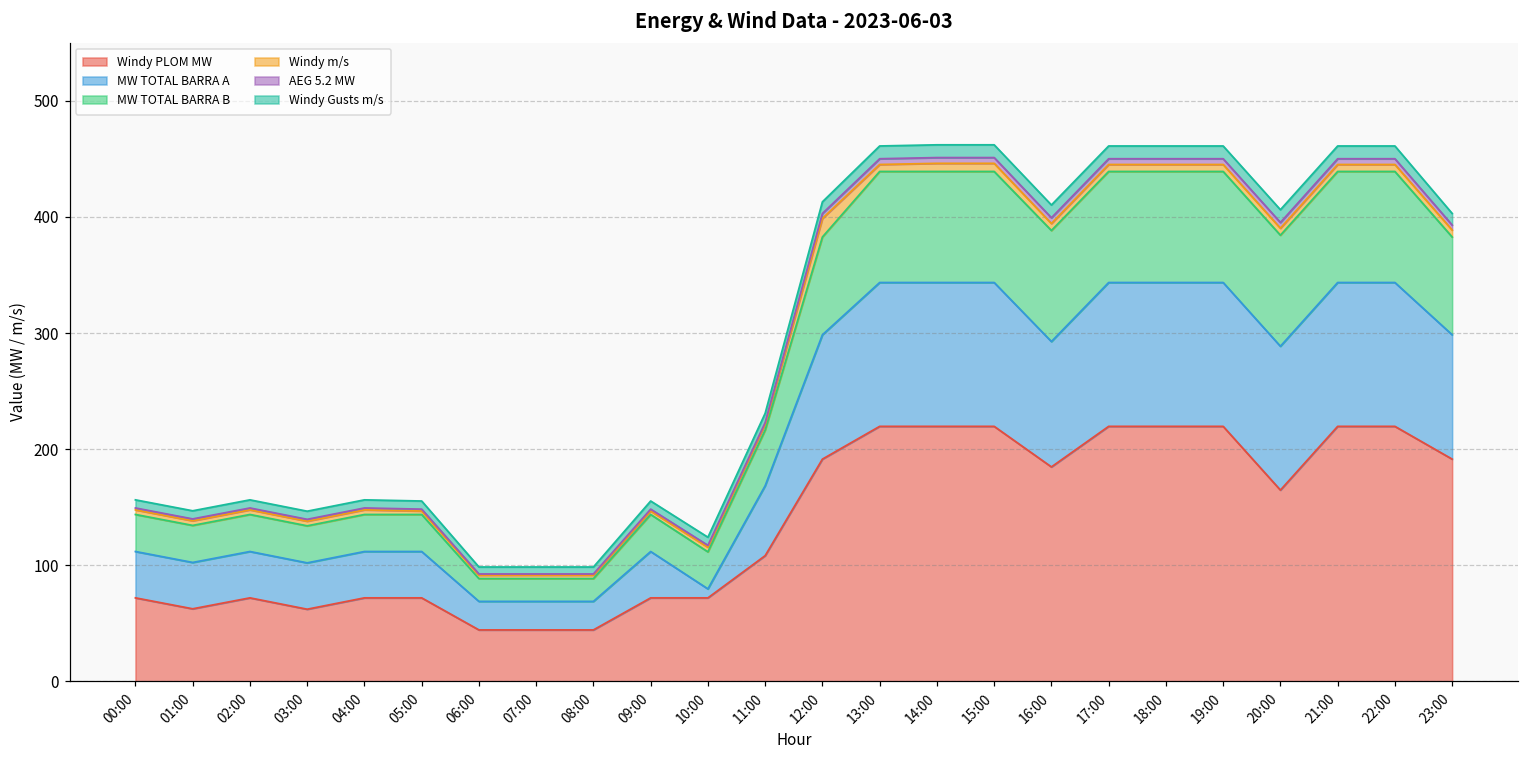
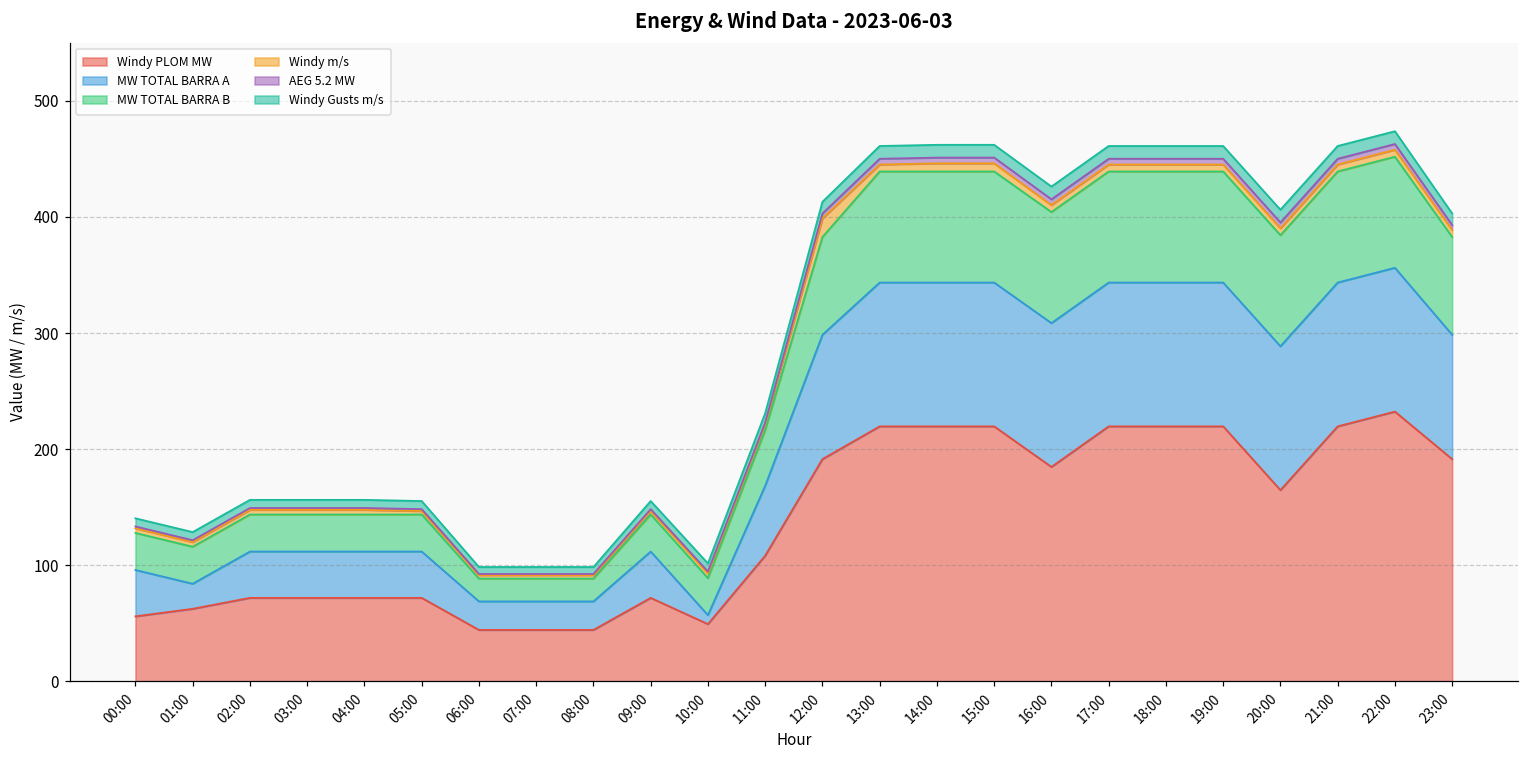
  {
    "Windy PLOM MW": {
-     "00:00": 72,
+     "00:00": 56,
      "01:00": 62,
      "02:00": 72,
-     "03:00": 62,
+     "03:00": 72,
      "04:00": 72,
      "05:00": 72,
      "06:00": 44,
      "07:00": 44,
      "08:00": 44,
      "09:00": 72,
-     "10:00": 72,
+     "10:00": 49,
      "11:00": 108,
      "12:00": 191,
      "13:00": 220,
      "14:00": 220,
      "15:00": 220,
      "16:00": 185,
      "17:00": 220,
      "18:00": 220,
      "19:00": 220,
      "20:00": 165,
      "21:00": 220,
-     "22:00": 220,
+     "22:00": 232,
      "23:00": 191
    },
    "MW TOTAL BARRA A": {
      "00:00": 40,
-     "01:00": 40,
+     "01:00": 22,
      "02:00": 40,
      "03:00": 40,
      "04:00": 40,
      "05:00": 40,
      "06:00": 25,
      "07:00": 25,
      "08:00": 25,
      "09:00": 40,
      "10:00": 8,
      "11:00": 60,
      "12:00": 107,
      "13:00": 124,
      "14:00": 124,
      "15:00": 124,
-     "16:00": 108,
+     "16:00": 124,
      "17:00": 124,
      "18:00": 124,
      "19:00": 124,
      "20:00": 124,
      "21:00": 124,
      "22:00": 124,
      "23:00": 107
    },
    "Windy m/s": {
      "12:00": 16,
      "13:00": 6,
      "14:00": 7,
      "15:00": 7,
      "16:00": 6,
      "17:00": 6,
      "18:00": 6,
      "19:00": 6,
      "20:00": 6,
      "21:00": 6,
      "22:00": 6,
      "23:00": 6
    },
    "AEG 5.2 MW": {
      "12:00": 4,
      "13:00": 5,
      "14:00": 5,
      "15:00": 5,
      "16:00": 5,
      "17:00": 5,
      "18:00": 5,
      "19:00": 5,
      "20:00": 5,
      "21:00": 5,
      "22:00": 5,
      "23:00": 4
    }
  }
